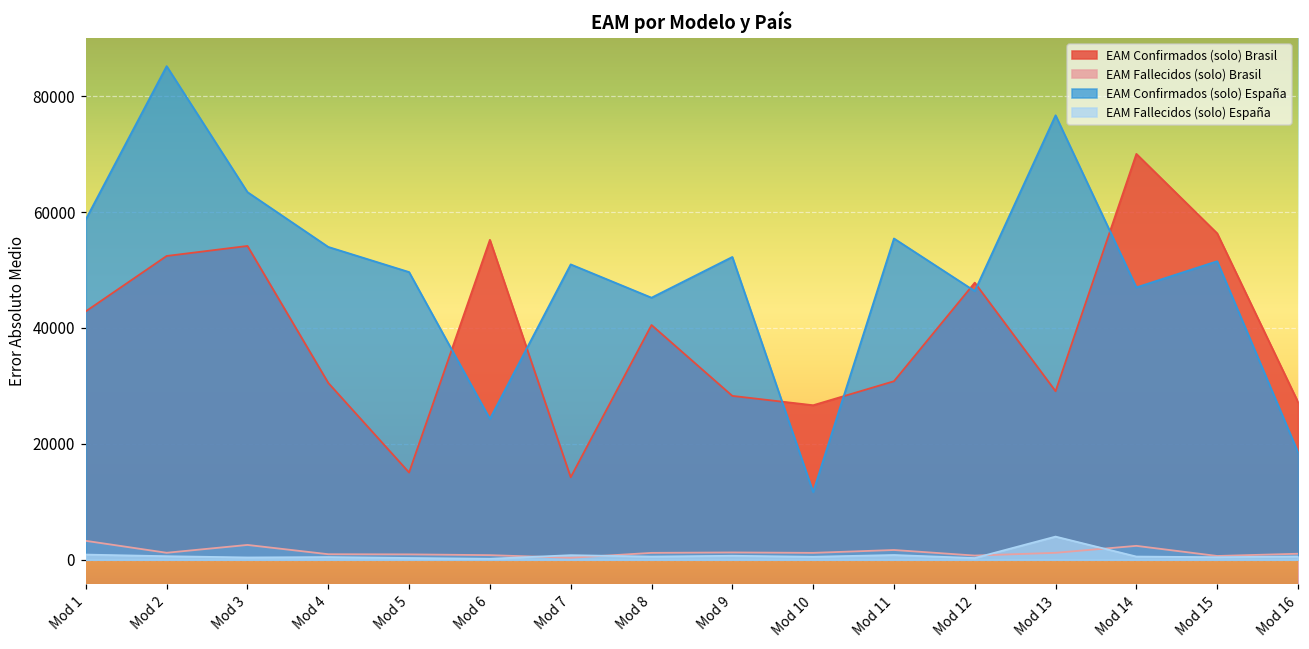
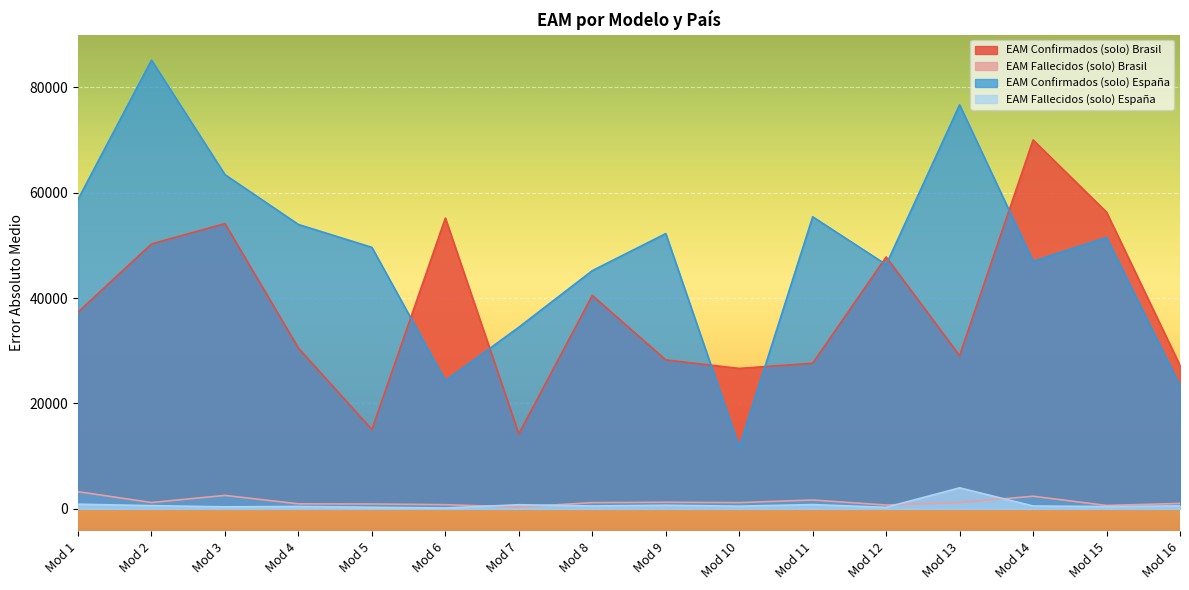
  {
    "EAM Confirmados (solo) Brasil": {
-     "Mod 1": 43000,
-     "Mod 2": 52000,
+     "Mod 1": 37000,
+     "Mod 2": 50000,
      "Mod 3": 54000,
      "Mod 4": 31000,
      "Mod 5": 15000,
      "Mod 6": 55000,
      "Mod 7": 14000,
      "Mod 8": 40000,
      "Mod 9": 28000,
      "Mod 10": 27000,
-     "Mod 11": 31000,
+     "Mod 11": 28000,
      "Mod 12": 48000,
      "Mod 13": 29000,
      "Mod 14": 70000,
      "Mod 15": 56000,
      "Mod 16": 27000
    },
    "EAM Fallecidos (solo) Brasil": {
      "Mod 1": 3000,
      "Mod 2": 1000,
      "Mod 3": 3000,
      "Mod 4": 1000,
      "Mod 5": 1000,
      "Mod 6": 1000,
      "Mod 8": 1000,
      "Mod 9": 1000,
      "Mod 10": 1000,
      "Mod 11": 2000,
      "Mod 13": 1000,
      "Mod 14": 2000
    },
    "EAM Confirmados (solo) España": {
      "Mod 1": 59000,
      "Mod 2": 85000,
      "Mod 3": 63000,
      "Mod 4": 54000,
      "Mod 5": 50000,
      "Mod 6": 24000,
-     "Mod 7": 51000,
+     "Mod 7": 34000,
      "Mod 8": 45000,
      "Mod 9": 52000,
      "Mod 10": 12000,
      "Mod 11": 55000,
      "Mod 12": 46000,
      "Mod 13": 77000,
      "Mod 14": 47000,
      "Mod 15": 52000,
-     "Mod 16": 19000
+     "Mod 16": 23000
    },
    "EAM Fallecidos (solo) España": {
      "Mod 1": 1000,
      "Mod 2": 1000,
      "Mod 3": 0,
      "Mod 4": 0,
      "Mod 5": 0,
      "Mod 6": 0,
      "Mod 8": 1000,
      "Mod 9": 1000,
      "Mod 10": 1000,
      "Mod 11": 1000,
      "Mod 13": 4000,
      "Mod 14": 1000
    }
  }
